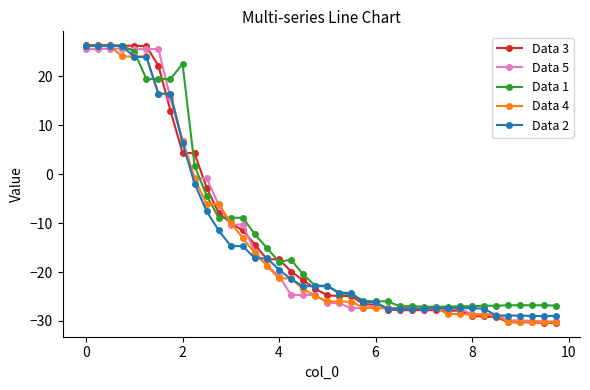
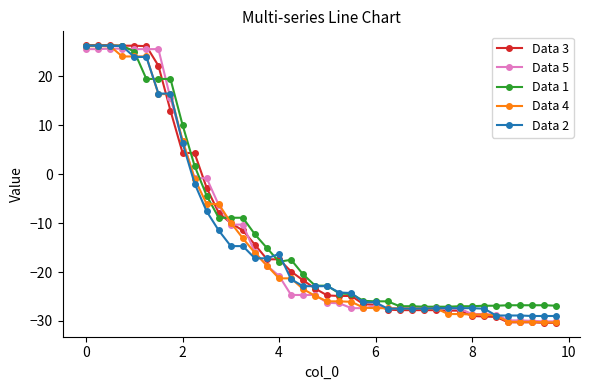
  {
    "Data 3": {
      "2": 4
    },
    "Data 5": {
      "0": 26
    },
    "Data 1": {
-     "2": 23
+     "2": 10
    },
    "Data 2": {
-     "4": -20
+     "4": -16
    }
  }
